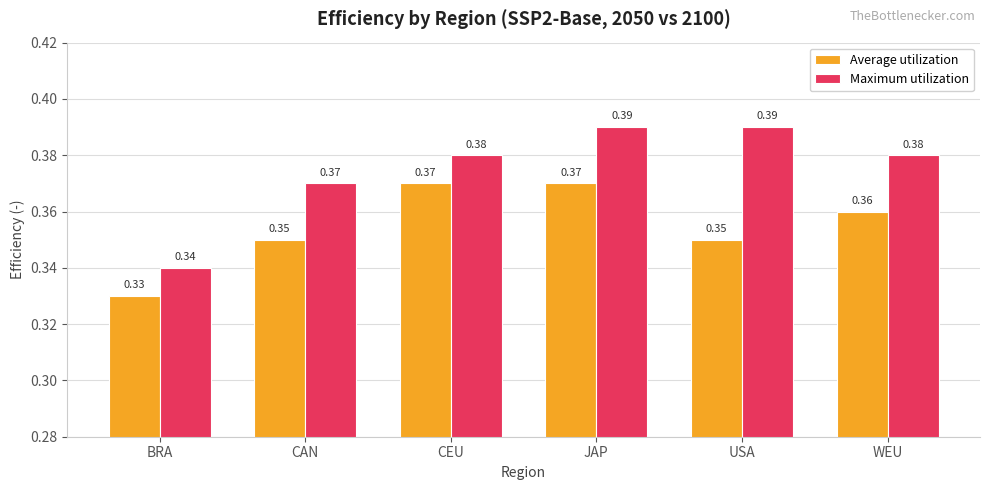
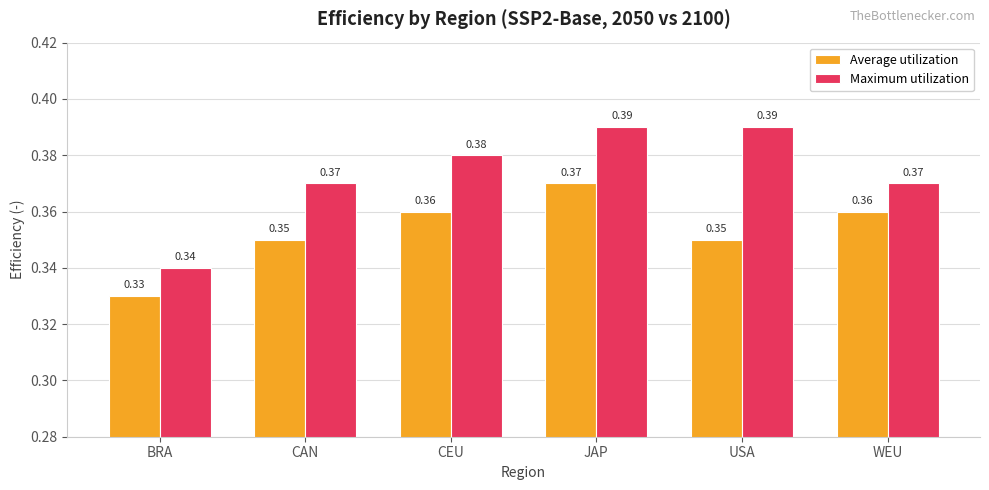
  {
    "Average utilization": {
      "BRA": 0.33,
      "CAN": 0.35,
-     "CEU": 0.37,
+     "CEU": 0.36,
      "JAP": 0.37,
      "USA": 0.35,
      "WEU": 0.36
    },
    "Maximum utilization": {
      "BRA": 0.34,
      "CAN": 0.37,
      "CEU": 0.38,
      "JAP": 0.39,
      "USA": 0.39,
-     "WEU": 0.38
+     "WEU": 0.37
    }
  }
